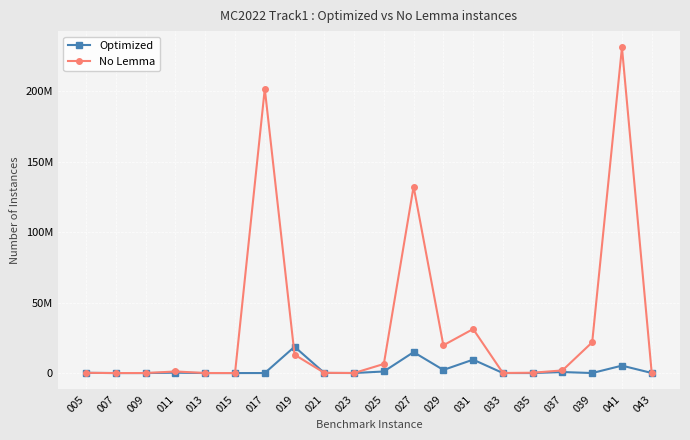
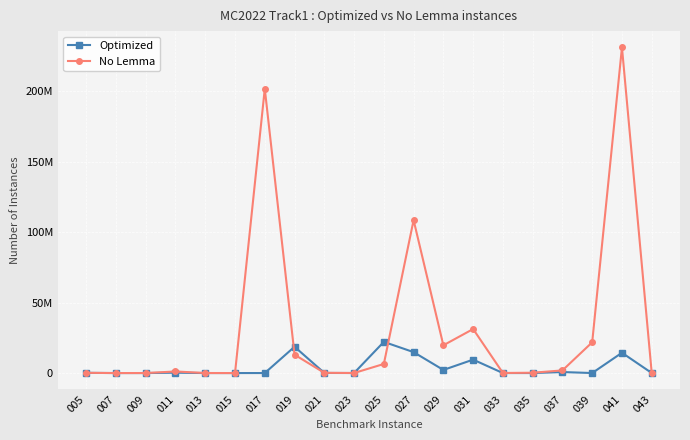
  {
    "Optimized": {
      "017": 0,
      "019": 19000000,
-     "025": 1000000,
+     "025": 22000000,
      "027": 15000000,
      "029": 2000000,
      "031": 10000000,
      "039": 0,
-     "041": 5000000
+     "041": 14000000
    },
    "No Lemma": {
      "017": 202000000,
      "019": 13000000,
      "025": 6000000,
-     "027": 132000000,
+     "027": 109000000,
      "029": 20000000,
      "031": 31000000,
      "039": 22000000,
      "041": 231000000
    }
  }
